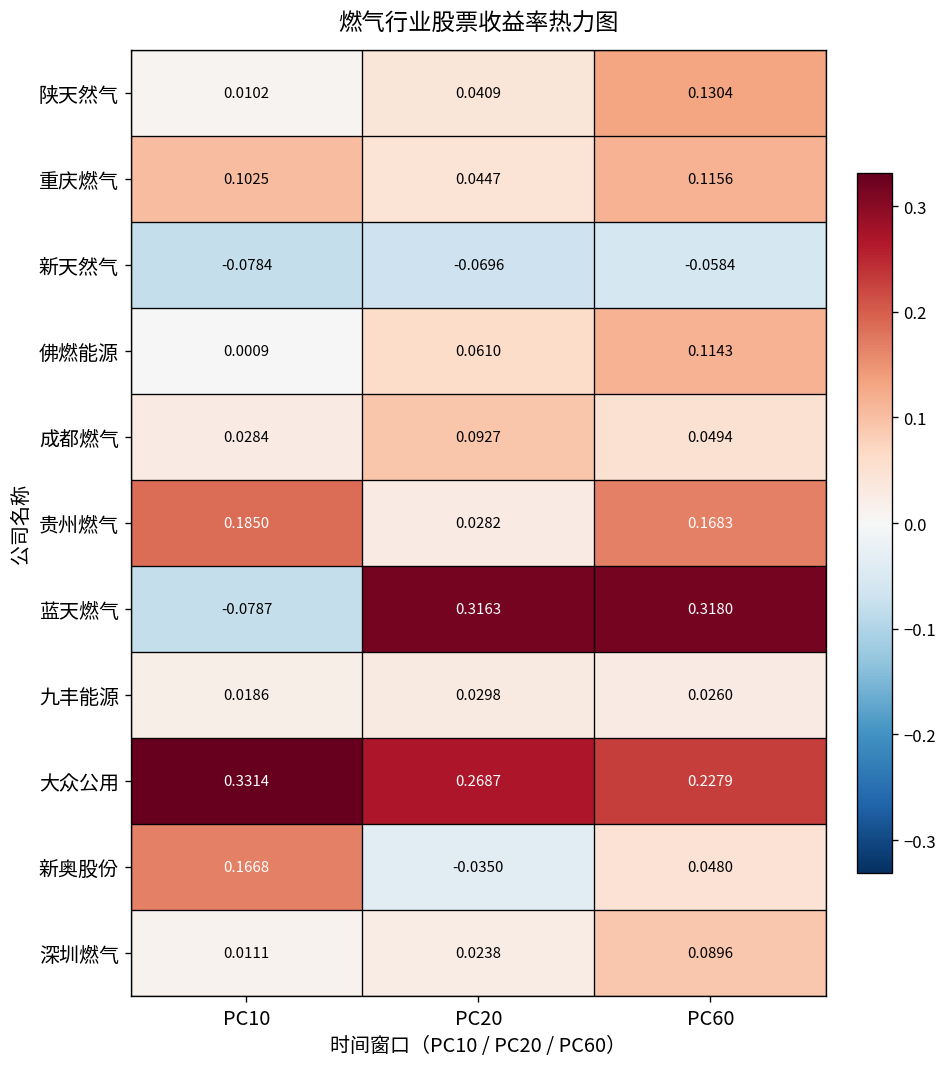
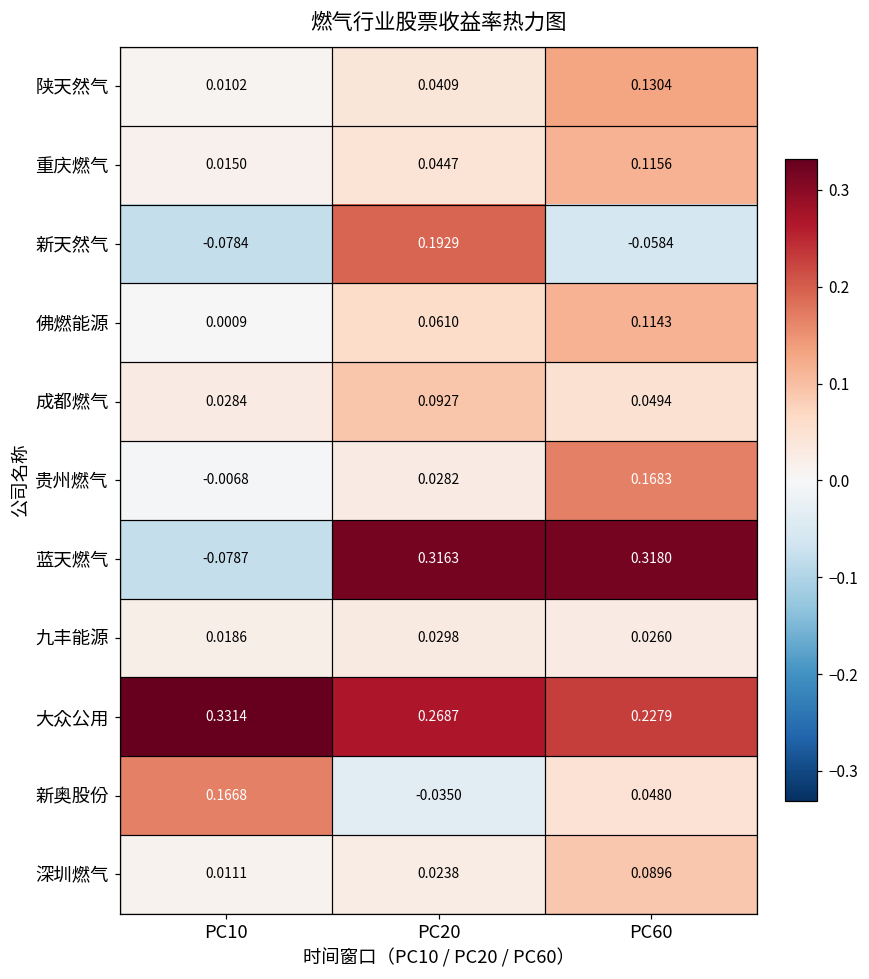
  {
    "陕天然气": {
      "PC10": 0.0102,
      "PC20": 0.0409,
      "PC60": 0.1304
    },
    "重庆燃气": {
-     "PC10": 0.1025,
+     "PC10": 0.0150,
      "PC20": 0.0447,
      "PC60": 0.1156
    },
    "新天然气": {
      "PC10": -0.0784,
-     "PC20": -0.0696,
+     "PC20": 0.1929,
      "PC60": -0.0584
    },
    "佛燃能源": {
      "PC10": 0.0009,
      "PC20": 0.0610,
      "PC60": 0.1143
    },
    "成都燃气": {
      "PC10": 0.0284,
      "PC20": 0.0927,
      "PC60": 0.0494
    },
    "贵州燃气": {
-     "PC10": 0.1850,
+     "PC10": -0.0068,
      "PC20": 0.0282,
      "PC60": 0.1683
    },
    "蓝天燃气": {
      "PC10": -0.0787,
      "PC20": 0.3163,
      "PC60": 0.3180
    },
    "九丰能源": {
      "PC10": 0.0186,
      "PC20": 0.0298,
      "PC60": 0.0260
    },
    "大众公用": {
      "PC10": 0.3314,
      "PC20": 0.2687,
      "PC60": 0.2279
    },
    "新奥股份": {
      "PC10": 0.1668,
      "PC20": -0.0350,
      "PC60": 0.0480
    },
    "深圳燃气": {
      "PC10": 0.0111,
      "PC20": 0.0238,
      "PC60": 0.0896
    }
  }
